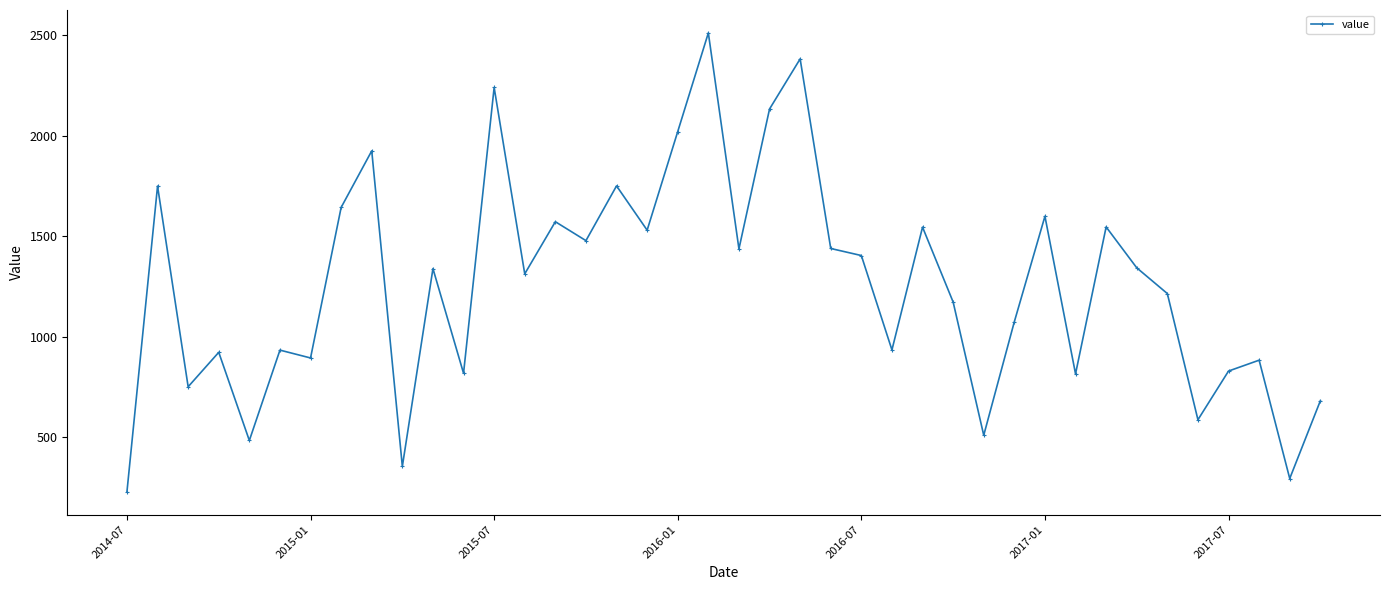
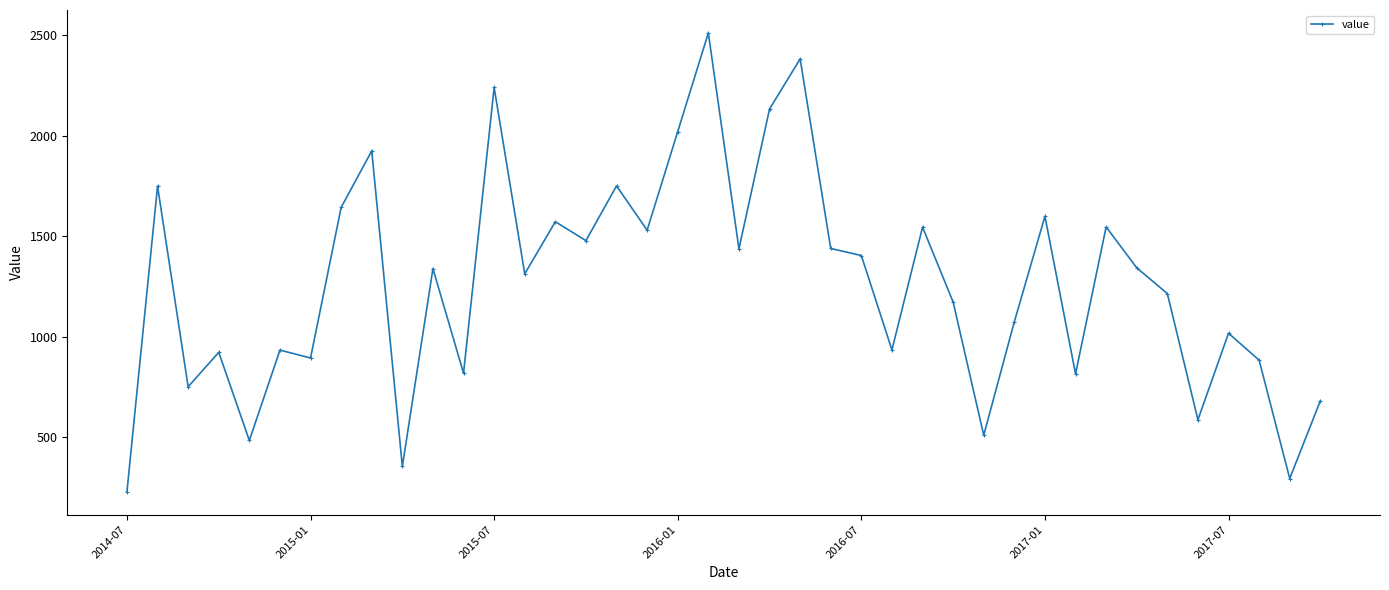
  {
    "2014-07": 230,
    "2015-01": 900,
    "2015-07": 2240,
    "2016-01": 2020,
    "2016-07": 1400,
    "2017-01": 1600,
-   "2017-07": 830
+   "2017-07": 1020
  }
